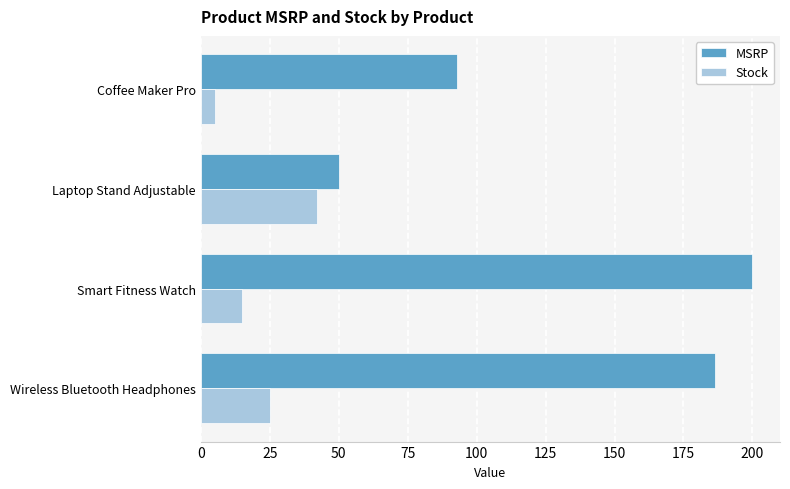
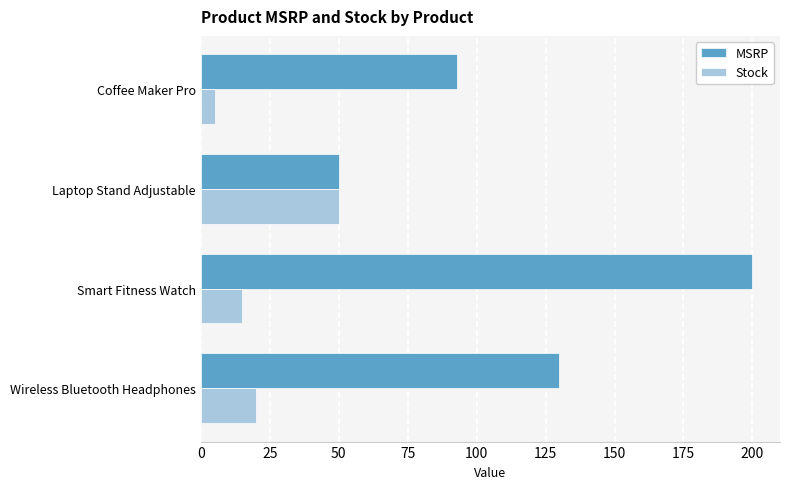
  {
    "MSRP": {
      "Coffee Maker Pro": 93,
      "Laptop Stand Adjustable": 50,
      "Smart Fitness Watch": 200,
-     "Wireless Bluetooth Headphones": 186
+     "Wireless Bluetooth Headphones": 130
    },
    "Stock": {
      "Coffee Maker Pro": 5,
-     "Laptop Stand Adjustable": 42,
+     "Laptop Stand Adjustable": 50,
      "Smart Fitness Watch": 15,
-     "Wireless Bluetooth Headphones": 25
+     "Wireless Bluetooth Headphones": 20
    }
  }
